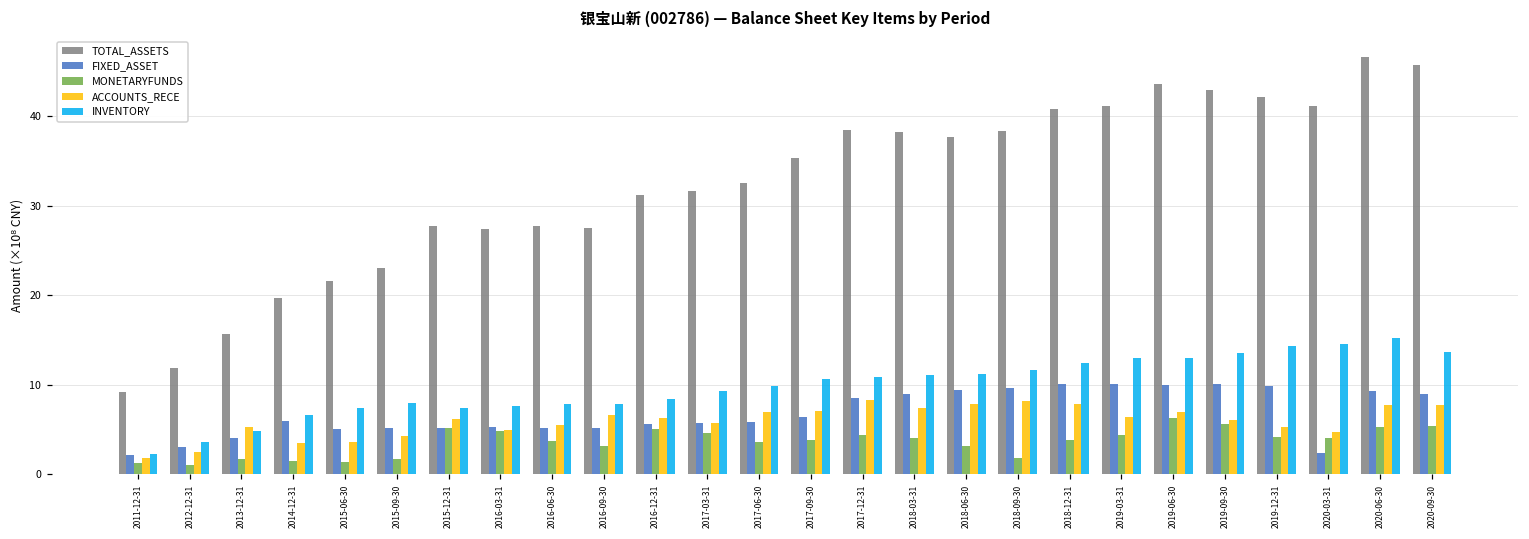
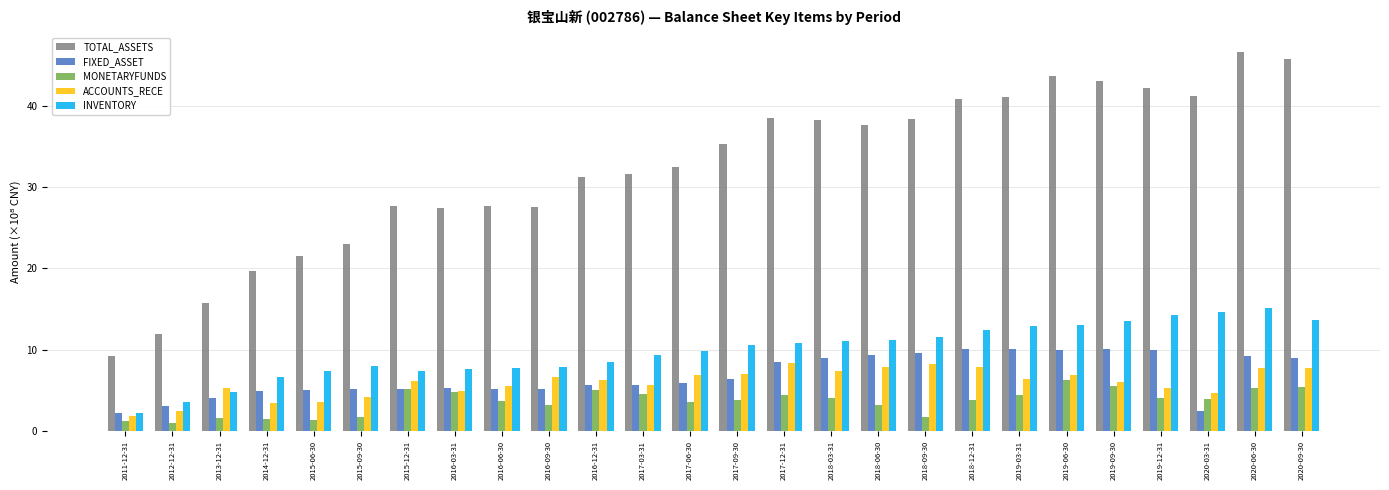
  {
    "TOTAL_ASSETS": {
      "2011-12-31": 9,
      "2012-12-31": 12,
      "2013-12-31": 16,
      "2014-12-31": 20,
      "2015-06-30": 22,
      "2015-09-30": 23,
      "2015-12-31": 28,
      "2016-03-31": 27,
      "2016-06-30": 28,
      "2016-09-30": 27,
      "2016-12-31": 31,
      "2017-03-31": 32,
      "2017-06-30": 33,
      "2017-09-30": 35,
      "2017-12-31": 39,
      "2018-03-31": 38,
      "2018-06-30": 38,
      "2018-09-30": 38,
      "2018-12-31": 41,
      "2019-03-31": 41,
      "2019-06-30": 44,
      "2019-09-30": 43,
      "2019-12-31": 42,
      "2020-03-31": 41,
      "2020-06-30": 47,
      "2020-09-30": 46
    },
    "FIXED_ASSET": {
      "2011-12-31": 2,
      "2012-12-31": 3,
      "2013-12-31": 4,
-     "2014-12-31": 6,
+     "2014-12-31": 5,
      "2015-06-30": 5,
      "2015-09-30": 5,
      "2015-12-31": 5,
      "2016-03-31": 5,
      "2016-06-30": 5,
      "2016-09-30": 5,
      "2016-12-31": 6,
      "2017-03-31": 6,
      "2017-06-30": 6,
      "2017-09-30": 6,
      "2017-12-31": 9,
      "2018-03-31": 9,
      "2018-06-30": 9,
      "2018-09-30": 10,
      "2018-12-31": 10,
      "2019-03-31": 10,
      "2019-06-30": 10,
      "2019-09-30": 10,
      "2019-12-31": 10,
      "2020-03-31": 2,
      "2020-06-30": 9,
      "2020-09-30": 9
    },
    "MONETARYFUNDS": {
      "2011-12-31": 1,
      "2012-12-31": 1,
      "2013-12-31": 2,
      "2014-12-31": 1,
      "2015-06-30": 1,
      "2015-09-30": 2,
      "2015-12-31": 5,
      "2016-03-31": 5,
      "2016-06-30": 4,
      "2016-09-30": 3,
      "2016-12-31": 5,
      "2017-03-31": 5,
      "2017-06-30": 4,
      "2017-09-30": 4,
      "2017-12-31": 4,
      "2018-03-31": 4,
      "2018-06-30": 3,
      "2018-09-30": 2,
      "2018-12-31": 4,
      "2019-03-31": 4,
      "2019-06-30": 6,
      "2019-09-30": 6,
      "2019-12-31": 4,
      "2020-03-31": 4,
      "2020-06-30": 5,
      "2020-09-30": 5
    },
    "ACCOUNTS_RECE": {
      "2011-12-31": 2,
      "2012-12-31": 2,
      "2013-12-31": 5,
      "2014-12-31": 3,
      "2015-06-30": 4,
      "2015-09-30": 4,
      "2015-12-31": 6,
      "2016-03-31": 5,
      "2016-06-30": 5,
      "2016-09-30": 7,
      "2016-12-31": 6,
      "2017-03-31": 6,
      "2017-06-30": 7,
      "2017-09-30": 7,
      "2017-12-31": 8,
      "2018-03-31": 7,
      "2018-06-30": 8,
      "2018-09-30": 8,
      "2018-12-31": 8,
      "2019-03-31": 6,
      "2019-06-30": 7,
      "2019-09-30": 6,
      "2019-12-31": 5,
      "2020-03-31": 5,
      "2020-06-30": 8,
      "2020-09-30": 8
    },
    "INVENTORY": {
      "2011-12-31": 2,
      "2012-12-31": 4,
      "2013-12-31": 5,
      "2014-12-31": 7,
      "2015-06-30": 7,
      "2015-09-30": 8,
      "2015-12-31": 7,
      "2016-03-31": 8,
      "2016-06-30": 8,
      "2016-09-30": 8,
      "2016-12-31": 8,
      "2017-03-31": 9,
      "2017-06-30": 10,
      "2017-09-30": 11,
      "2017-12-31": 11,
      "2018-03-31": 11,
      "2018-06-30": 11,
      "2018-09-30": 12,
      "2018-12-31": 12,
      "2019-03-31": 13,
      "2019-06-30": 13,
      "2019-09-30": 14,
      "2019-12-31": 14,
      "2020-03-31": 15,
      "2020-06-30": 15,
      "2020-09-30": 14
    }
  }
